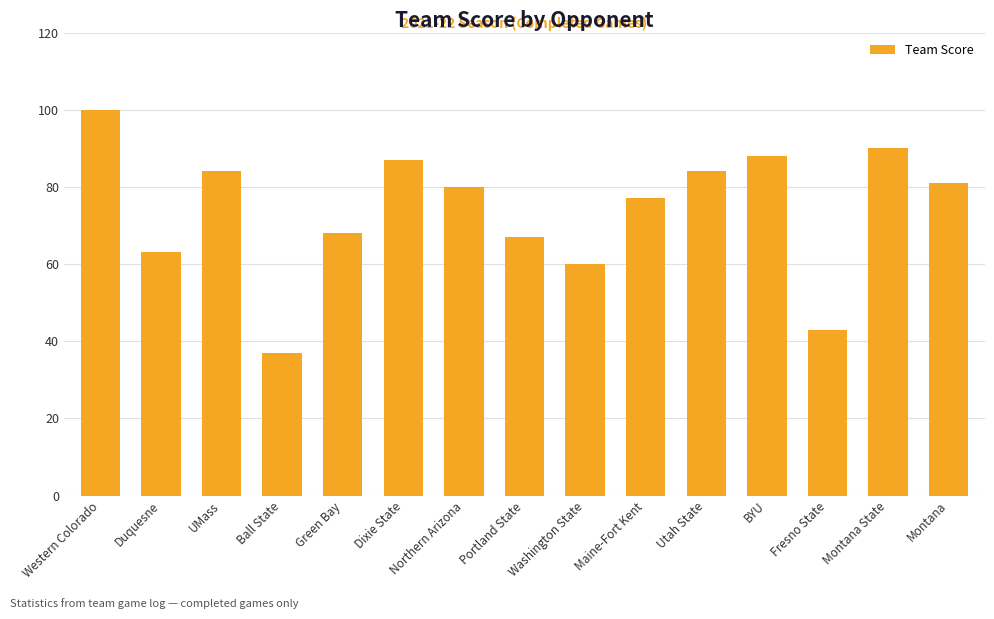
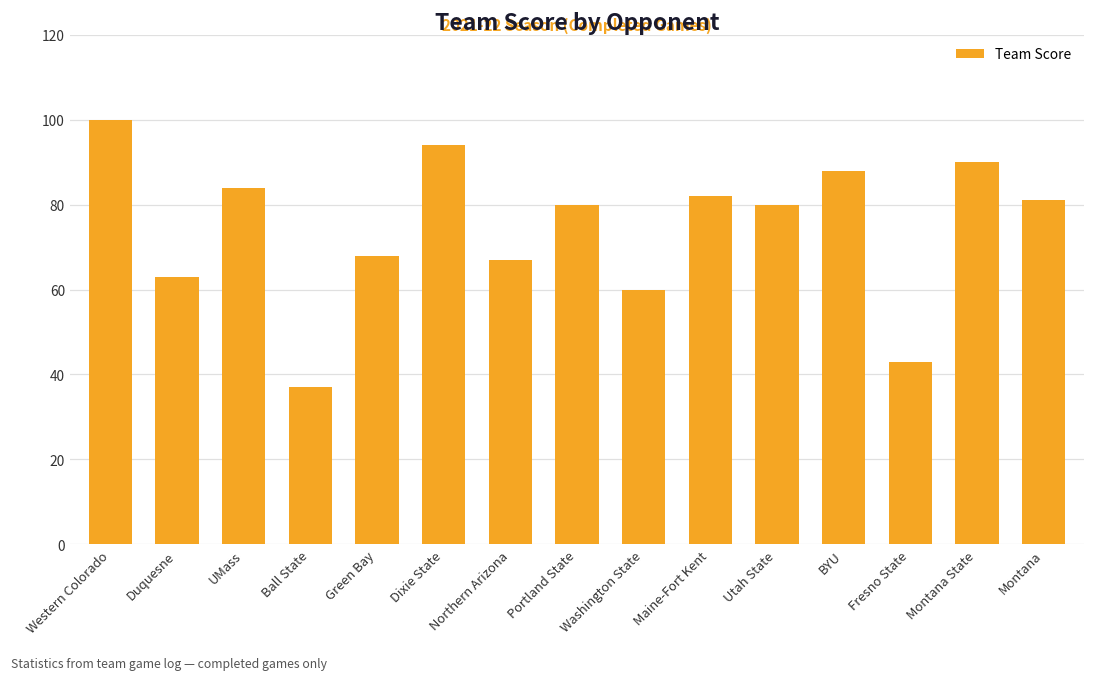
  {
    "Western Colorado": 100,
    "Duquesne": 63,
    "UMass": 84,
    "Ball State": 37,
    "Green Bay": 68,
-   "Dixie State": 87,
-   "Northern Arizona": 80,
-   "Portland State": 67,
+   "Dixie State": 94,
+   "Northern Arizona": 67,
+   "Portland State": 80,
    "Washington State": 60,
-   "Maine-Fort Kent": 77,
-   "Utah State": 84,
+   "Maine-Fort Kent": 82,
+   "Utah State": 80,
    "BYU": 88,
    "Fresno State": 43,
    "Montana State": 90,
    "Montana": 81
  }
